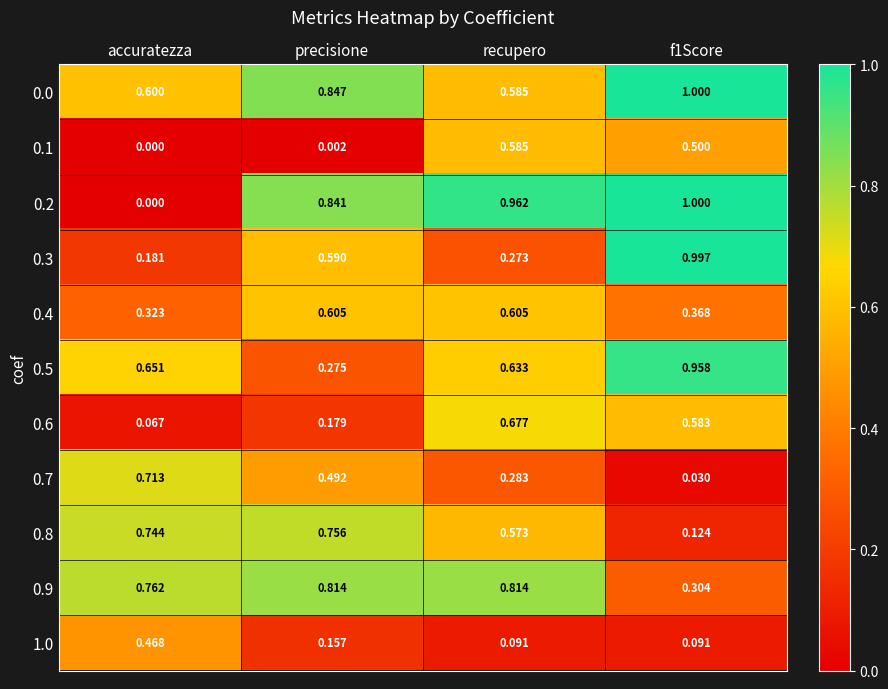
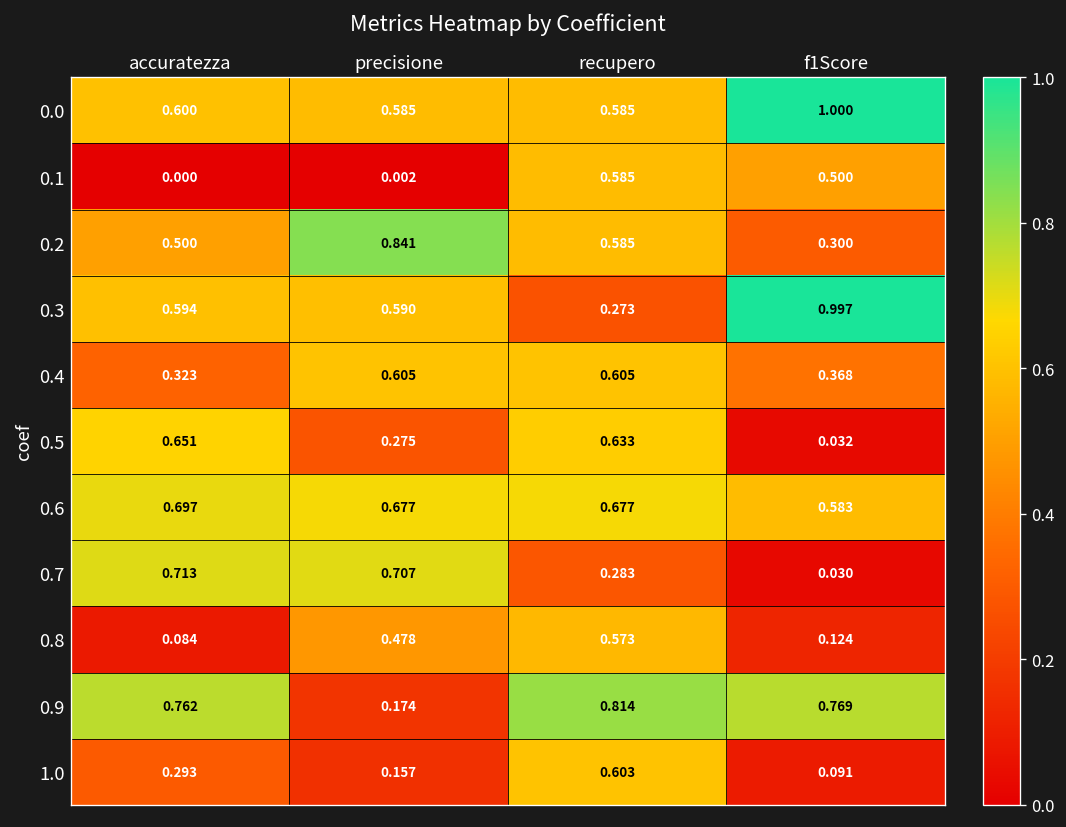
  {
    "0.0": {
      "accuratezza": 0.600,
-     "precisione": 0.847,
+     "precisione": 0.585,
      "recupero": 0.585,
      "f1Score": 1.000
    },
    "0.1": {
      "accuratezza": 0.000,
      "precisione": 0.002,
      "recupero": 0.585,
      "f1Score": 0.500
    },
    "0.2": {
-     "accuratezza": 0.000,
+     "accuratezza": 0.500,
      "precisione": 0.841,
-     "recupero": 0.962,
-     "f1Score": 1.000
+     "recupero": 0.585,
+     "f1Score": 0.300
    },
    "0.3": {
-     "accuratezza": 0.181,
+     "accuratezza": 0.594,
      "precisione": 0.590,
      "recupero": 0.273,
      "f1Score": 0.997
    },
    "0.4": {
      "accuratezza": 0.323,
      "precisione": 0.605,
      "recupero": 0.605,
      "f1Score": 0.368
    },
    "0.5": {
      "accuratezza": 0.651,
      "precisione": 0.275,
      "recupero": 0.633,
-     "f1Score": 0.958
+     "f1Score": 0.032
    },
    "0.6": {
-     "accuratezza": 0.067,
-     "precisione": 0.179,
+     "accuratezza": 0.697,
+     "precisione": 0.677,
      "recupero": 0.677,
      "f1Score": 0.583
    },
    "0.7": {
      "accuratezza": 0.713,
-     "precisione": 0.492,
+     "precisione": 0.707,
      "recupero": 0.283,
      "f1Score": 0.030
    },
    "0.8": {
-     "accuratezza": 0.744,
-     "precisione": 0.756,
+     "accuratezza": 0.084,
+     "precisione": 0.478,
      "recupero": 0.573,
      "f1Score": 0.124
    },
    "0.9": {
      "accuratezza": 0.762,
-     "precisione": 0.814,
+     "precisione": 0.174,
      "recupero": 0.814,
-     "f1Score": 0.304
+     "f1Score": 0.769
    },
    "1.0": {
-     "accuratezza": 0.468,
+     "accuratezza": 0.293,
      "precisione": 0.157,
-     "recupero": 0.091,
+     "recupero": 0.603,
      "f1Score": 0.091
    }
  }
